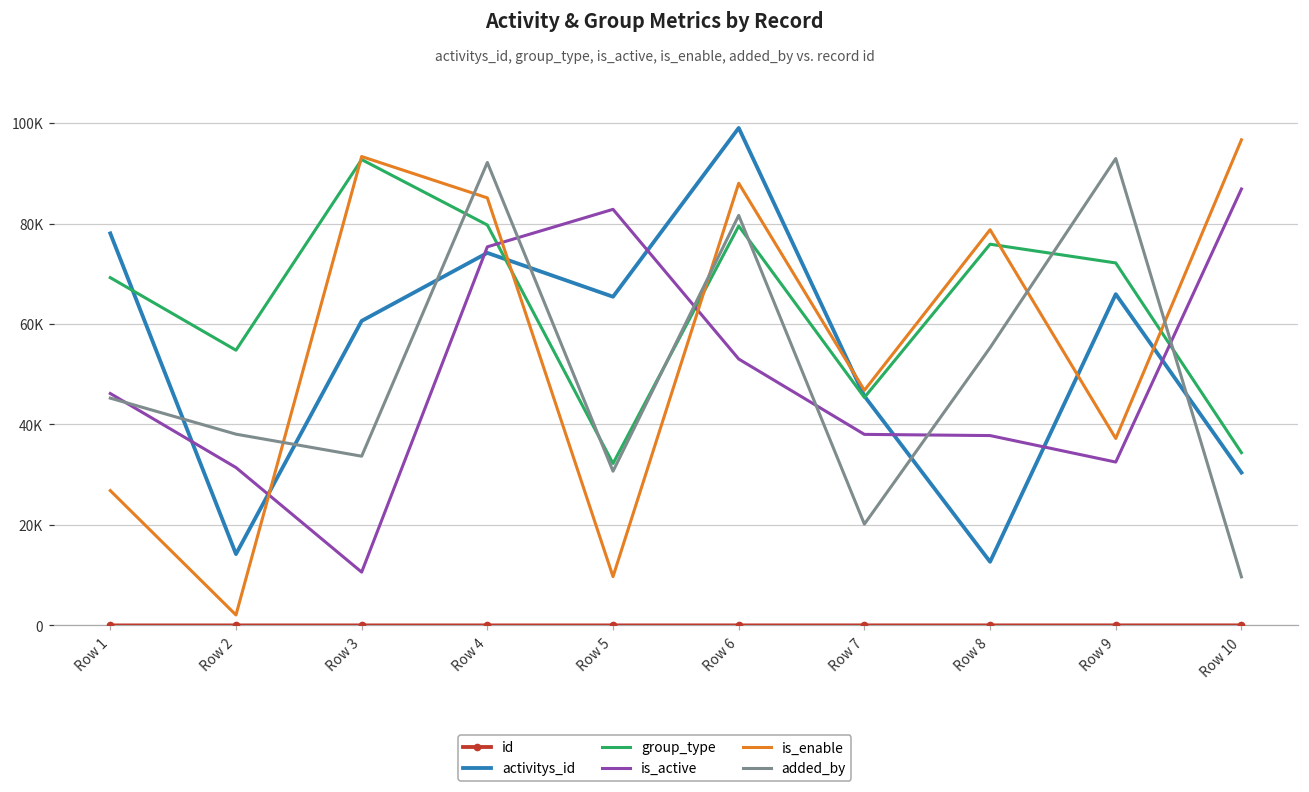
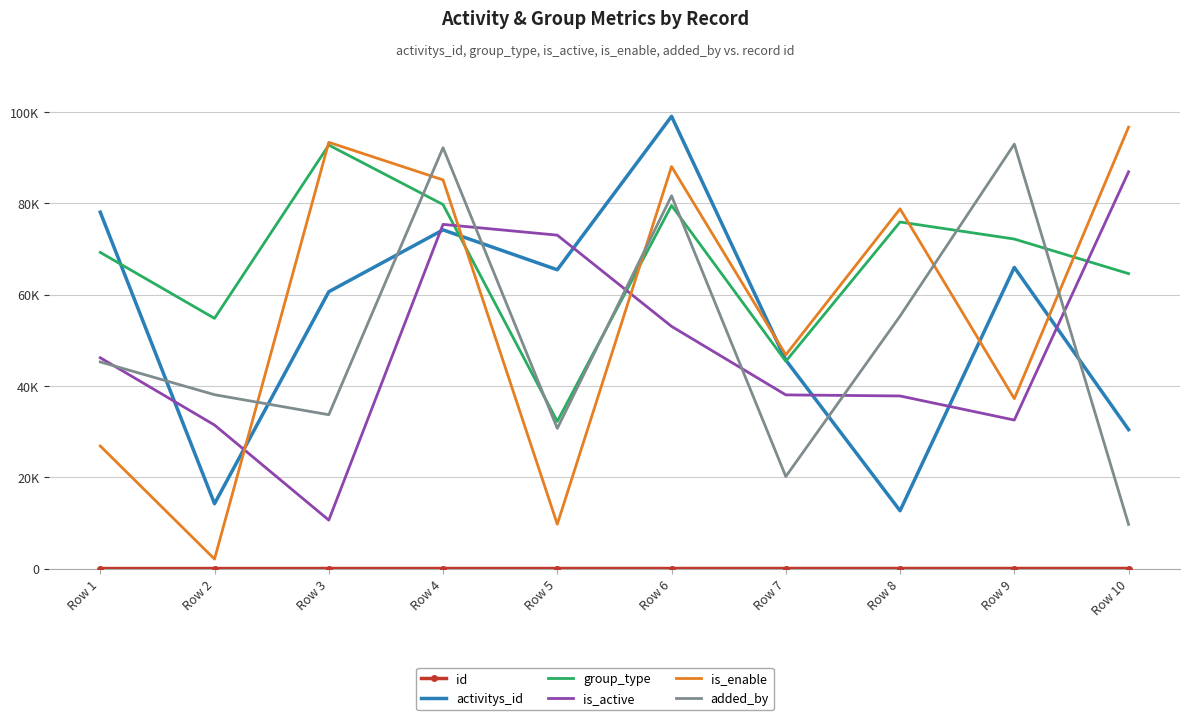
  {
    "id": {
      "Row 1": 0,
      "Row 2": 0,
      "Row 3": 0,
      "Row 4": 0,
      "Row 5": 0,
      "Row 6": 0,
      "Row 7": 0,
      "Row 8": 0,
      "Row 9": 0,
      "Row 10": 0
    },
    "activitys_id": {
      "Row 1": 78000,
      "Row 2": 14000,
      "Row 3": 61000,
      "Row 4": 74000,
      "Row 5": 65000,
      "Row 6": 99000,
      "Row 8": 13000,
      "Row 9": 66000,
      "Row 10": 30000
    },
    "group_type": {
      "Row 1": 69000,
      "Row 2": 55000,
      "Row 3": 93000,
      "Row 4": 80000,
      "Row 5": 32000,
      "Row 6": 80000,
      "Row 8": 76000,
      "Row 9": 72000,
-     "Row 10": 34000
+     "Row 10": 65000
    },
    "is_active": {
      "Row 1": 46000,
      "Row 2": 31000,
      "Row 3": 11000,
      "Row 4": 75000,
-     "Row 5": 83000,
+     "Row 5": 73000,
      "Row 6": 53000,
      "Row 7": 38000,
      "Row 8": 38000,
      "Row 9": 33000,
      "Row 10": 87000
    },
    "is_enable": {
      "Row 1": 27000,
      "Row 2": 2000,
      "Row 3": 93000,
      "Row 4": 85000,
      "Row 5": 10000,
      "Row 6": 88000,
      "Row 7": 47000,
      "Row 8": 79000,
      "Row 9": 37000,
      "Row 10": 97000
    },
    "added_by": {
      "Row 1": 45000,
      "Row 2": 38000,
      "Row 3": 34000,
      "Row 4": 92000,
      "Row 5": 31000,
      "Row 6": 82000,
      "Row 7": 20000,
      "Row 8": 55000,
      "Row 9": 93000,
      "Row 10": 10000
    }
  }
